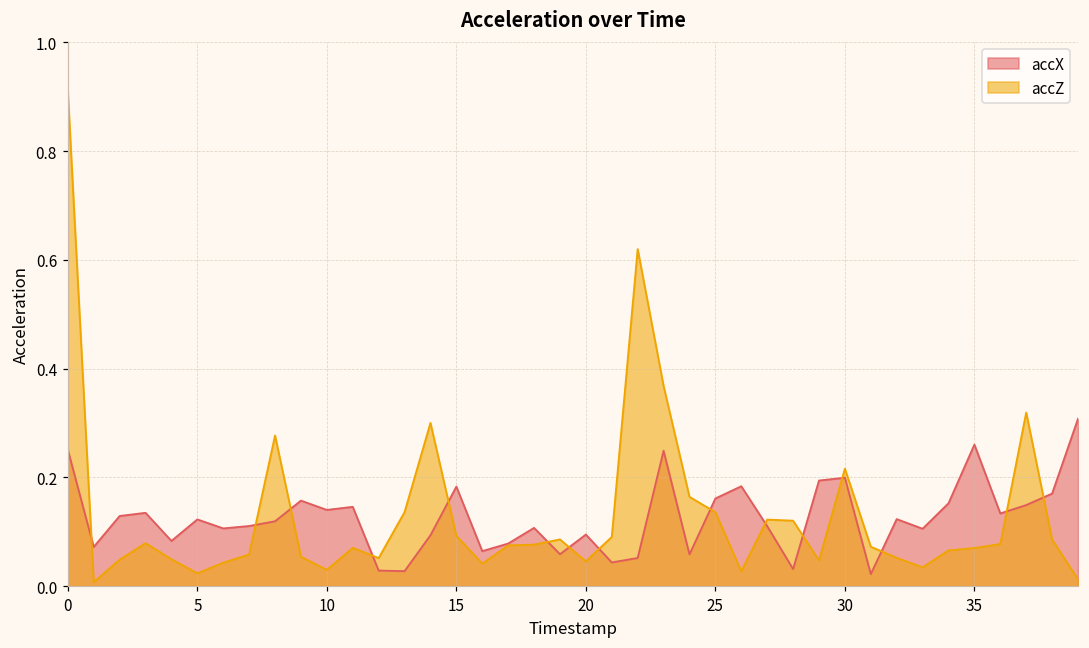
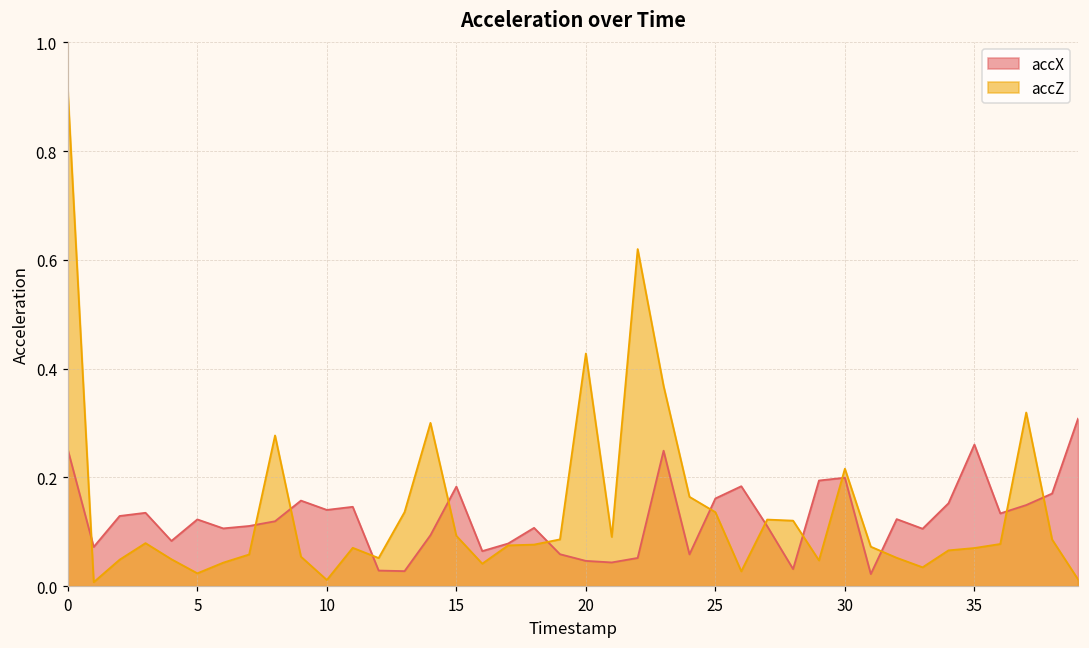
  {
    "accX": {
      "0": 0.25,
      "5": 0.12,
      "10": 0.14,
      "15": 0.18,
-     "20": 0.09,
+     "20": 0.05,
      "25": 0.16,
      "30": 0.20,
      "35": 0.26
    },
    "accZ": {
      "0": 0.91,
      "5": 0.02,
-     "10": 0.03,
+     "10": 0.01,
      "15": 0.09,
-     "20": 0.05,
+     "20": 0.43,
      "25": 0.14,
      "30": 0.22,
      "35": 0.07
    }
  }
